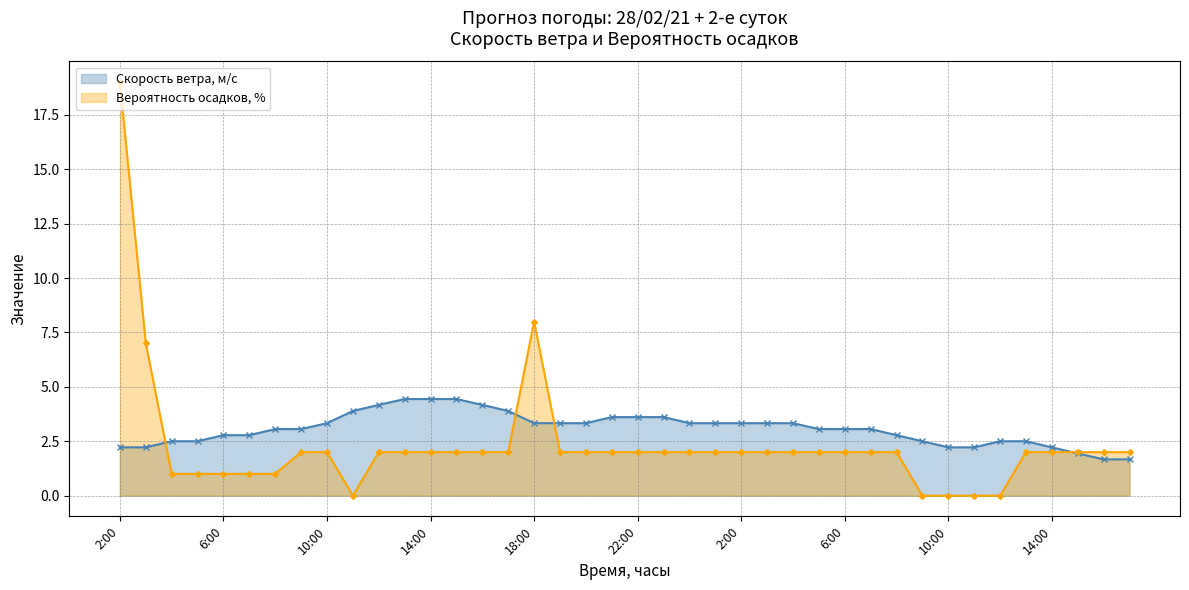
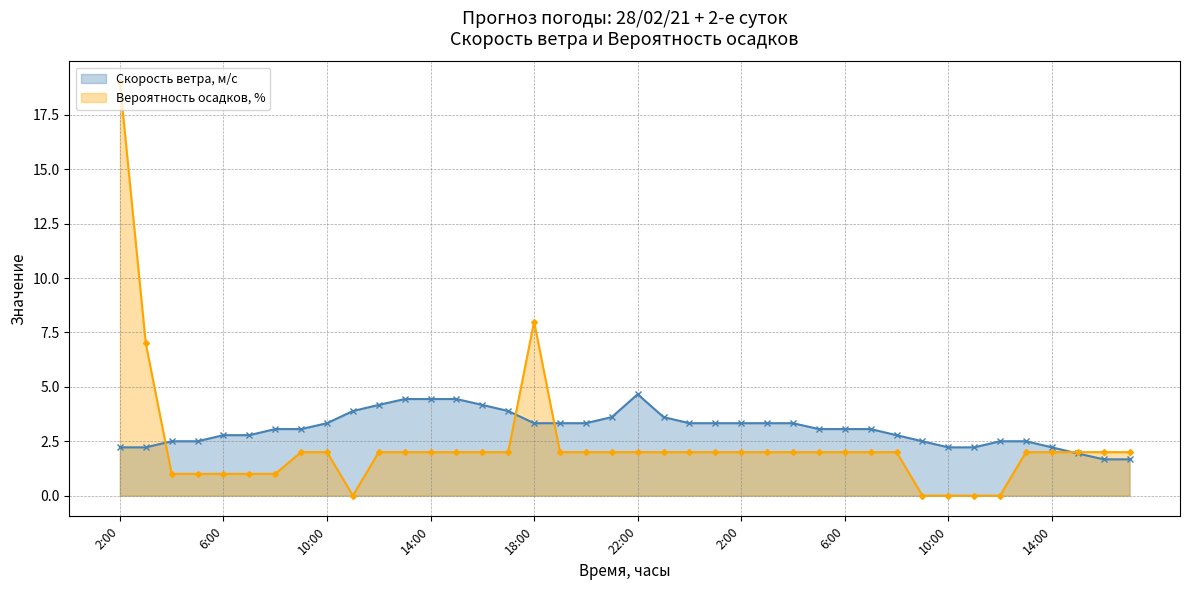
  {
    "Скорость ветра, м/c": {
      "18:00": 3.3,
-     "22:00": 3.6
+     "22:00": 4.7
    },
    "Вероятность осадков, %": {
      "18:00": 8.0,
      "22:00": 2.0
    }
  }
